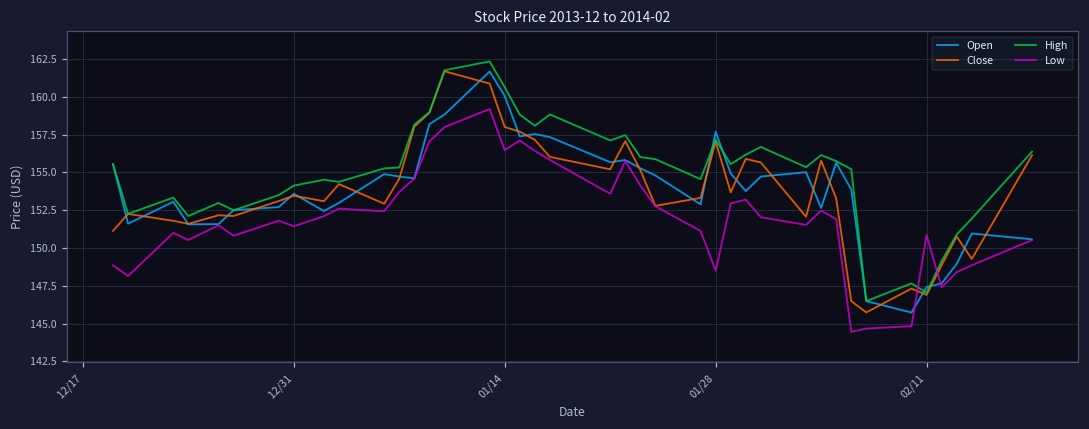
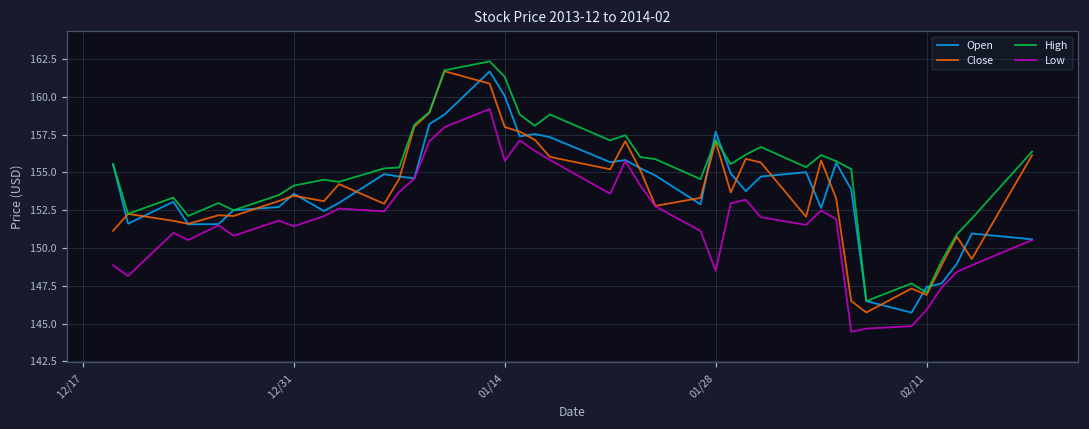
  {
    "Open": {
      "01/14": 160.1,
      "01/28": 157.7,
      "02/11": 147.4
    },
    "Close": {
      "01/14": 158.0
    },
    "High": {
      "12/31": 154.1,
-     "01/14": 160.6
+     "01/14": 161.3
    },
    "Low": {
      "12/31": 151.4,
-     "01/14": 156.5,
+     "01/14": 155.8,
      "01/28": 148.5,
-     "02/11": 150.9
+     "02/11": 145.9
    }
  }
